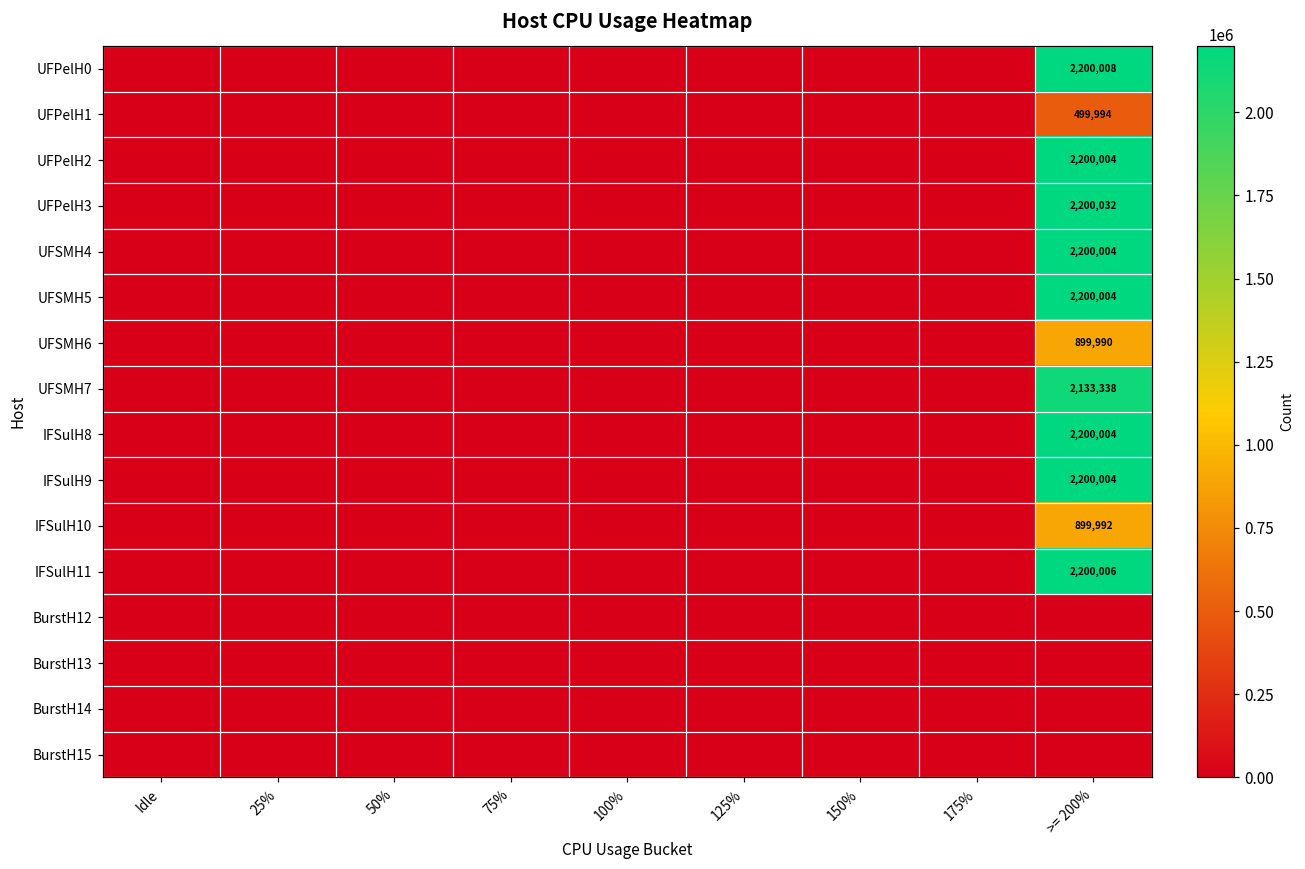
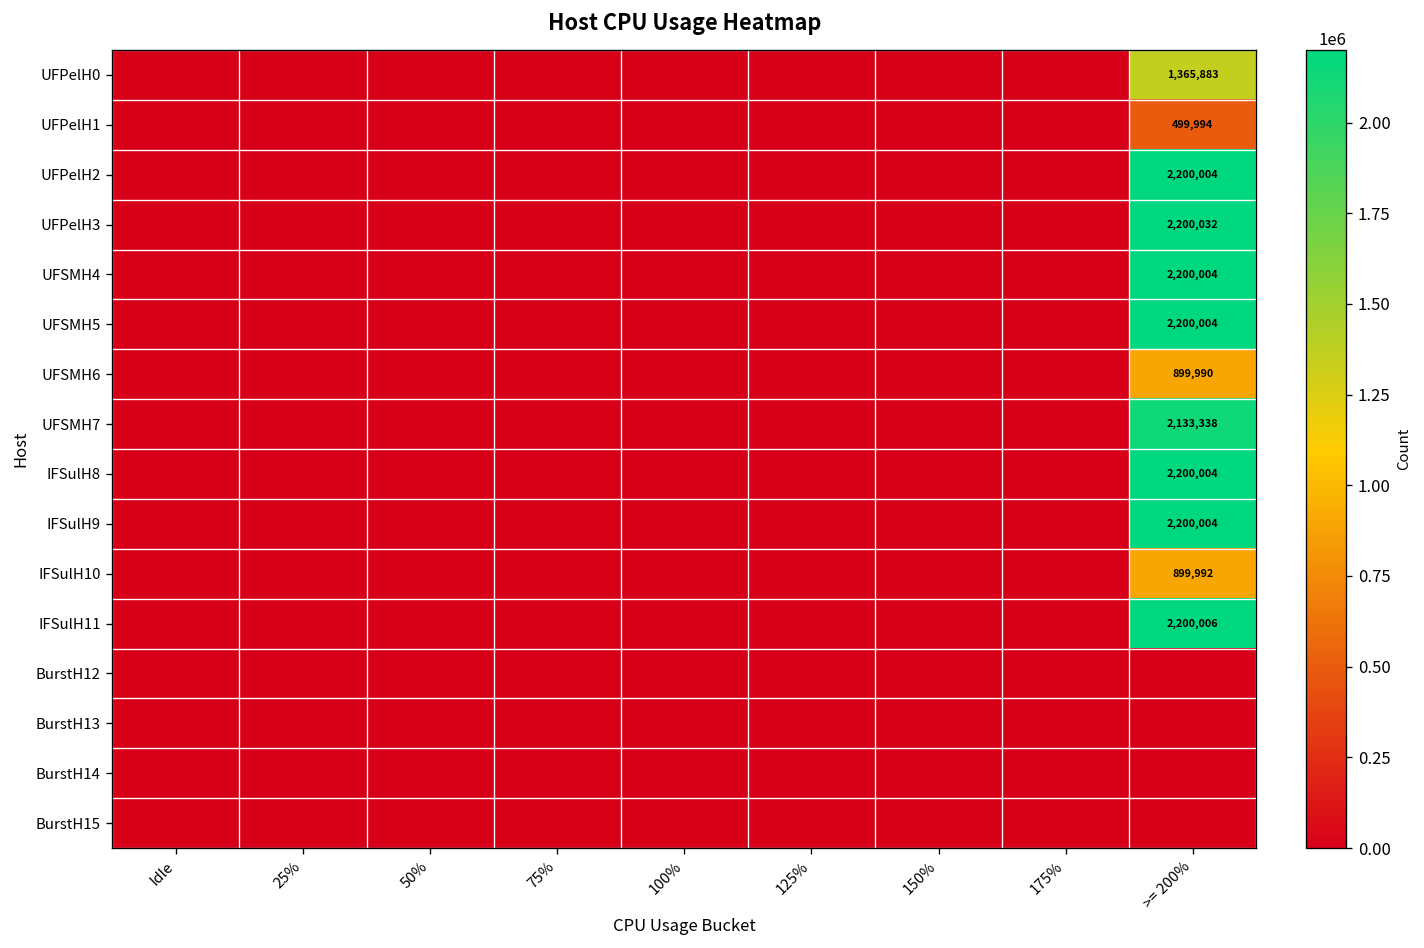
  {
    "UFPelH0": {
-     ">= 200%": "2,200,008"
+     ">= 200%": "1,365,883"
    },
    "UFPelH1": {
      ">= 200%": "499,994"
    },
    "UFPelH2": {
      ">= 200%": "2,200,004"
    },
    "UFPelH3": {
      ">= 200%": "2,200,032"
    },
    "UFSMH4": {
      ">= 200%": "2,200,004"
    },
    "UFSMH5": {
      ">= 200%": "2,200,004"
    },
    "UFSMH6": {
      ">= 200%": "899,990"
    },
    "UFSMH7": {
      ">= 200%": "2,133,338"
    },
    "IFSulH8": {
      ">= 200%": "2,200,004"
    },
    "IFSulH9": {
      ">= 200%": "2,200,004"
    },
    "IFSulH10": {
      ">= 200%": "899,992"
    },
    "IFSulH11": {
      ">= 200%": "2,200,006"
    }
  }
